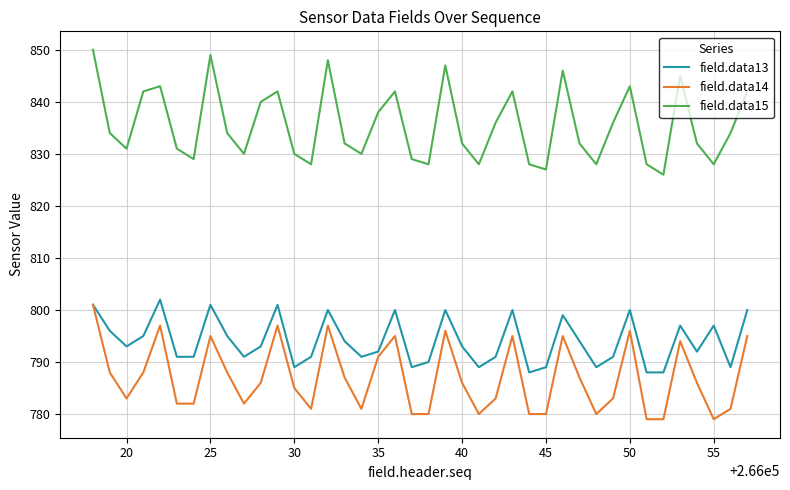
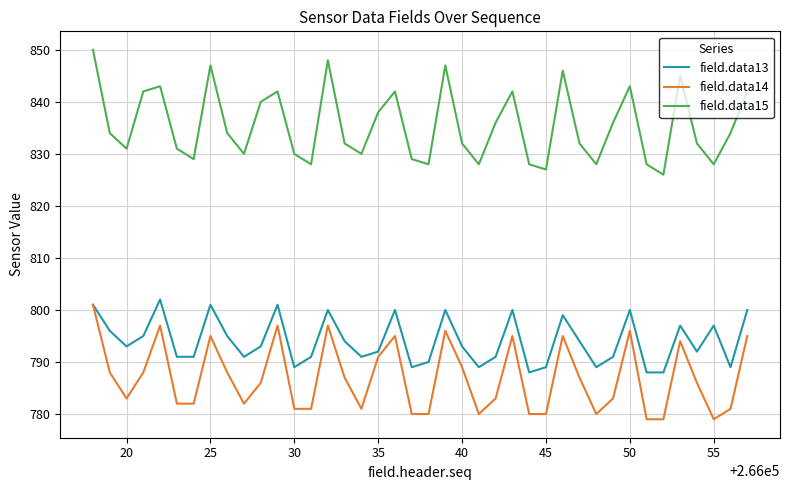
  {
    "field.data13": {
      "20": 793,
      "25": 801,
      "30": 789,
      "35": 792,
      "40": 793,
      "45": 789,
      "50": 800,
      "55": 797
    },
    "field.data14": {
      "20": 783,
      "25": 795,
-     "30": 785,
+     "30": 781,
      "35": 791,
-     "40": 786,
+     "40": 789,
      "45": 780,
      "50": 796,
      "55": 779
    },
    "field.data15": {
      "20": 831,
-     "25": 849,
+     "25": 847,
      "30": 830,
      "35": 838,
      "40": 832,
      "45": 827,
      "50": 843,
      "55": 828
    }
  }
